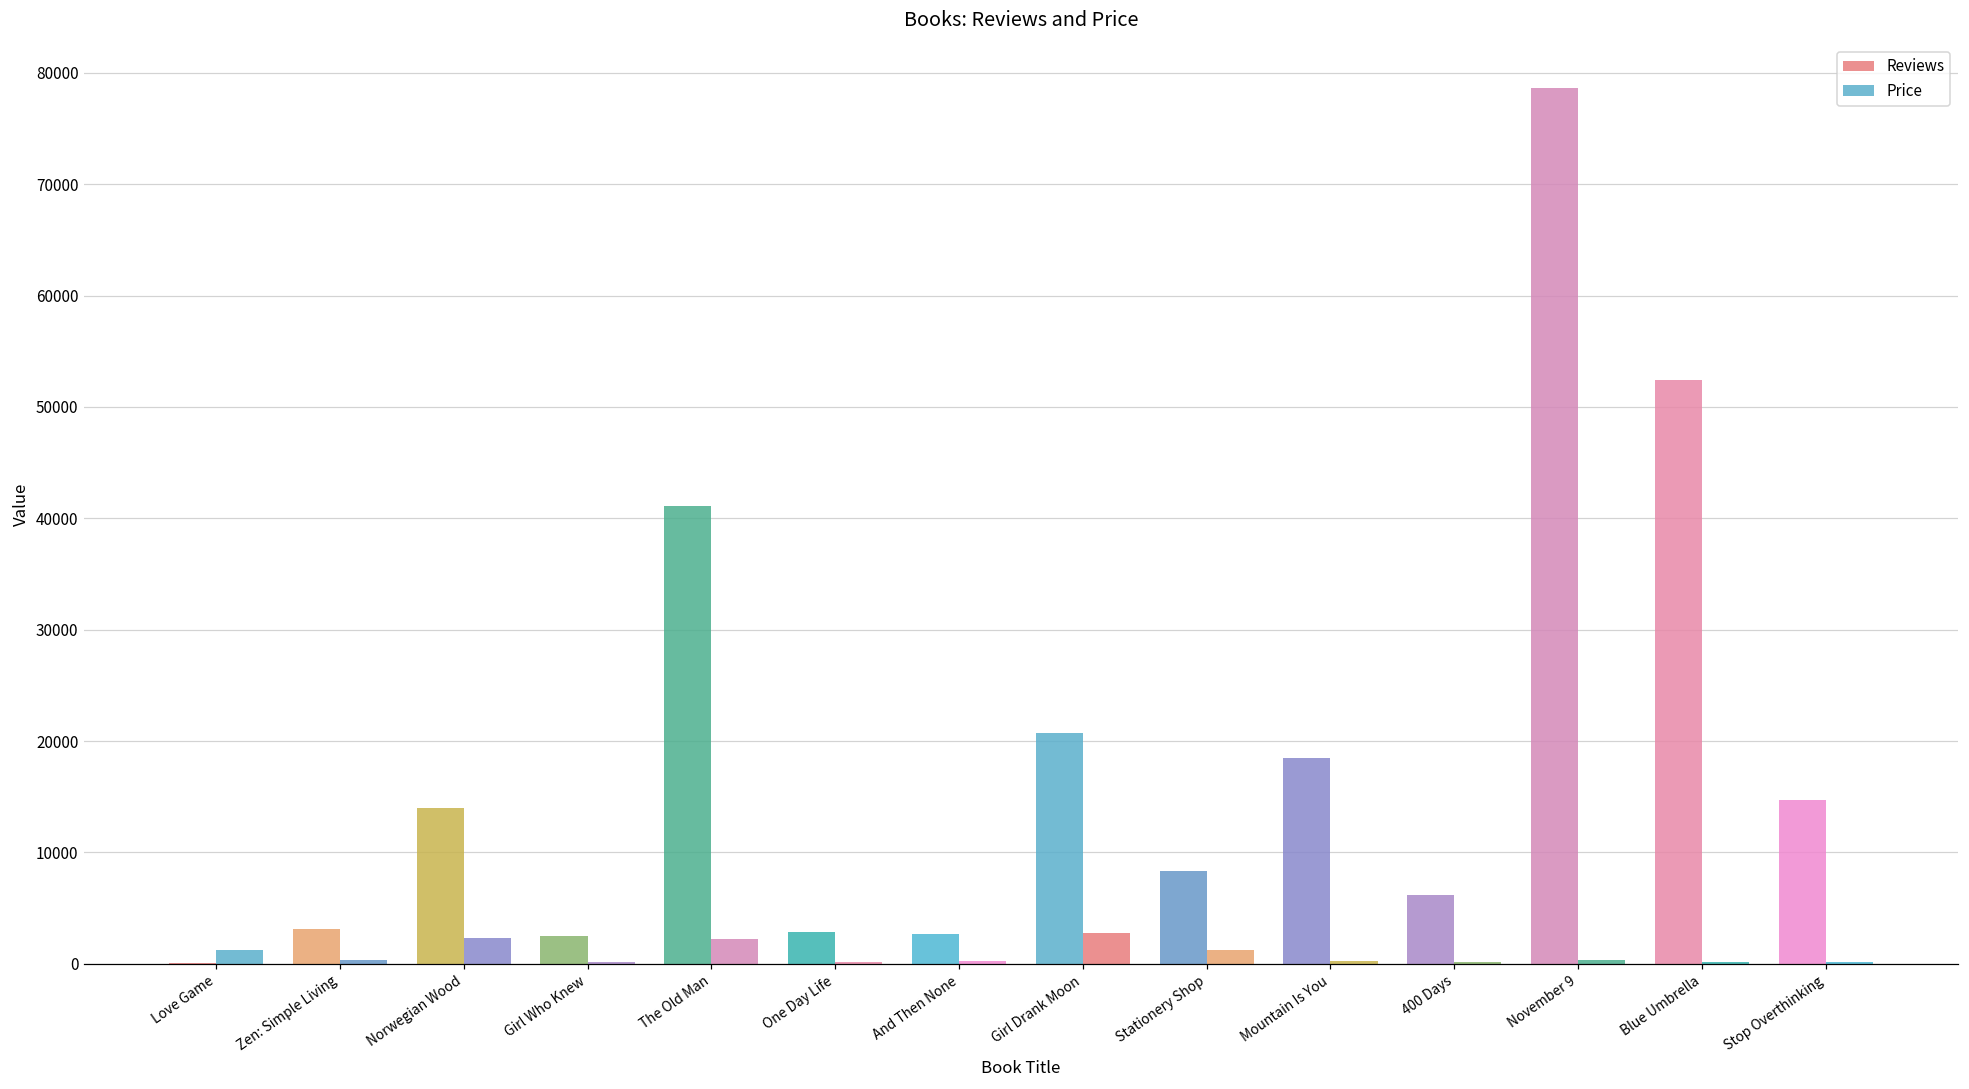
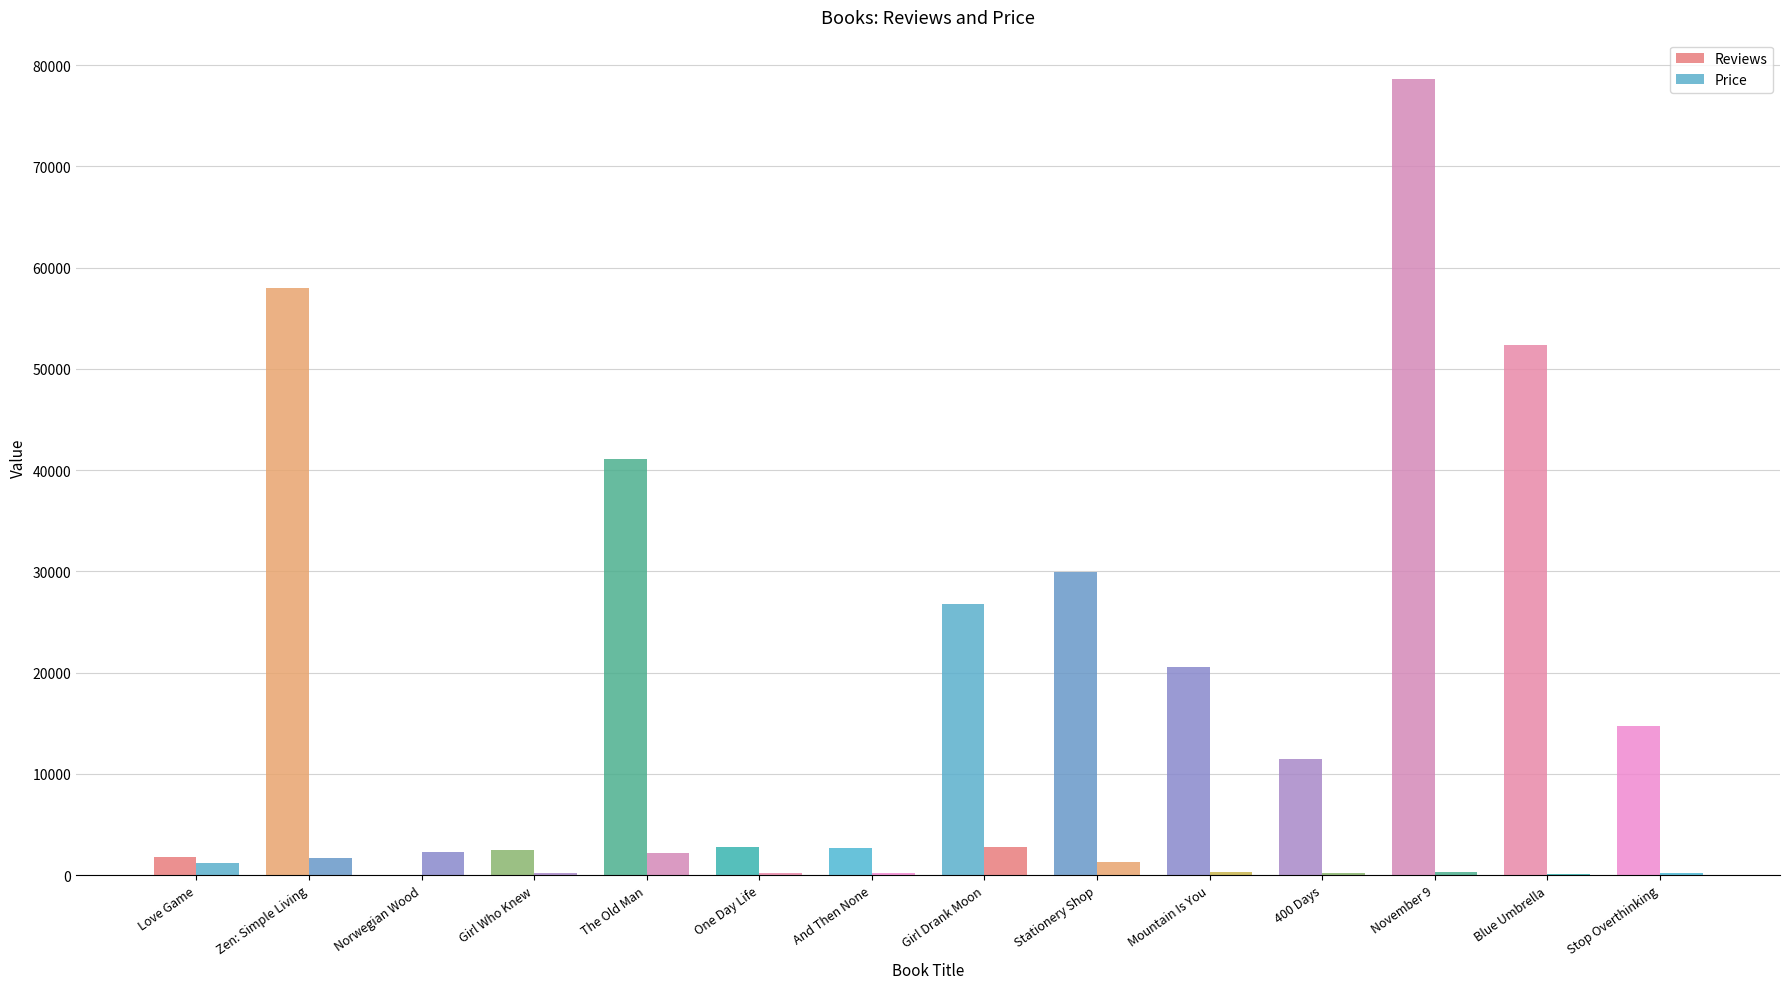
  {
    "Reviews": {
-     "Love Game": 100,
-     "Zen: Simple Living": 3100,
-     "Norwegian Wood": 14000,
+     "Love Game": 1800,
+     "Zen: Simple Living": 58000,
+     "Norwegian Wood": 0,
      "Girl Who Knew": 2500,
      "The Old Man": 41100,
      "One Day Life": 2800,
      "And Then None": 2700,
-     "Girl Drank Moon": 20700,
-     "Stationery Shop": 8300,
-     "Mountain Is You": 18500,
-     "400 Days": 6200,
+     "Girl Drank Moon": 26800,
+     "Stationery Shop": 29900,
+     "Mountain Is You": 20600,
+     "400 Days": 11500,
      "November 9": 78600,
      "Blue Umbrella": 52400,
      "Stop Overthinking": 14700
    },
    "Price": {
      "Love Game": 1200,
-     "Zen: Simple Living": 300,
+     "Zen: Simple Living": 1700,
      "Norwegian Wood": 2300,
      "The Old Man": 2200,
      "And Then None": 300,
      "Girl Drank Moon": 2800,
      "Stationery Shop": 1300,
      "Mountain Is You": 300,
      "November 9": 300
    }
  }
